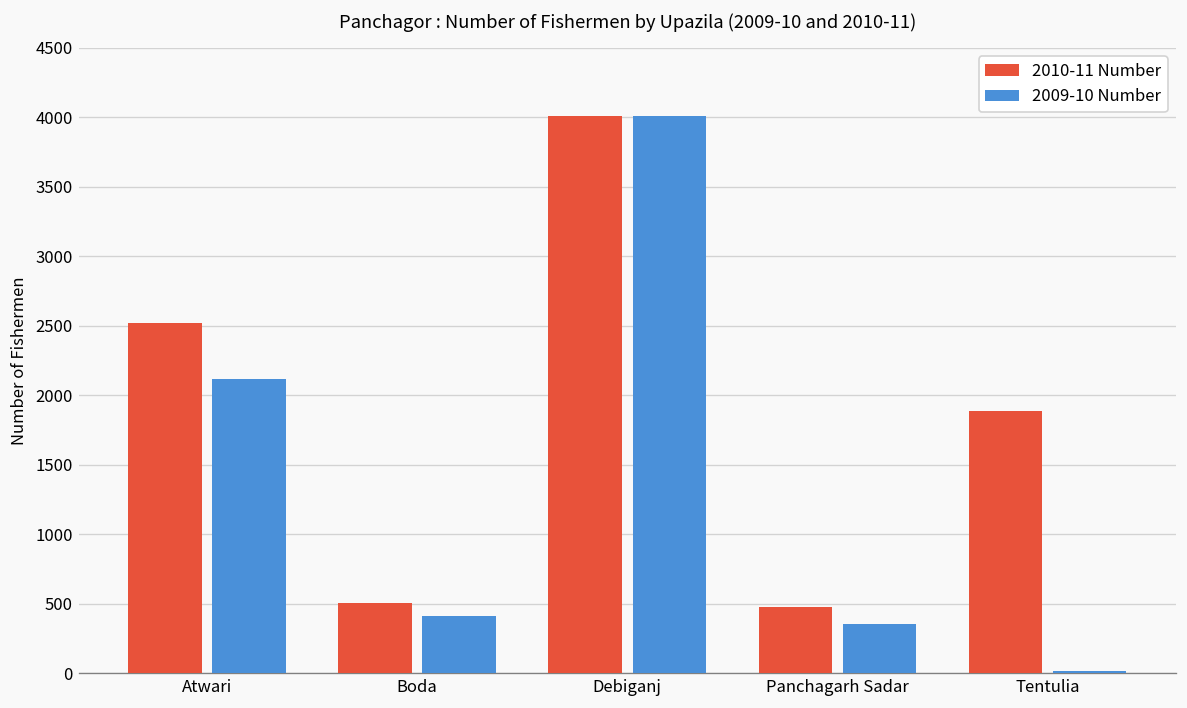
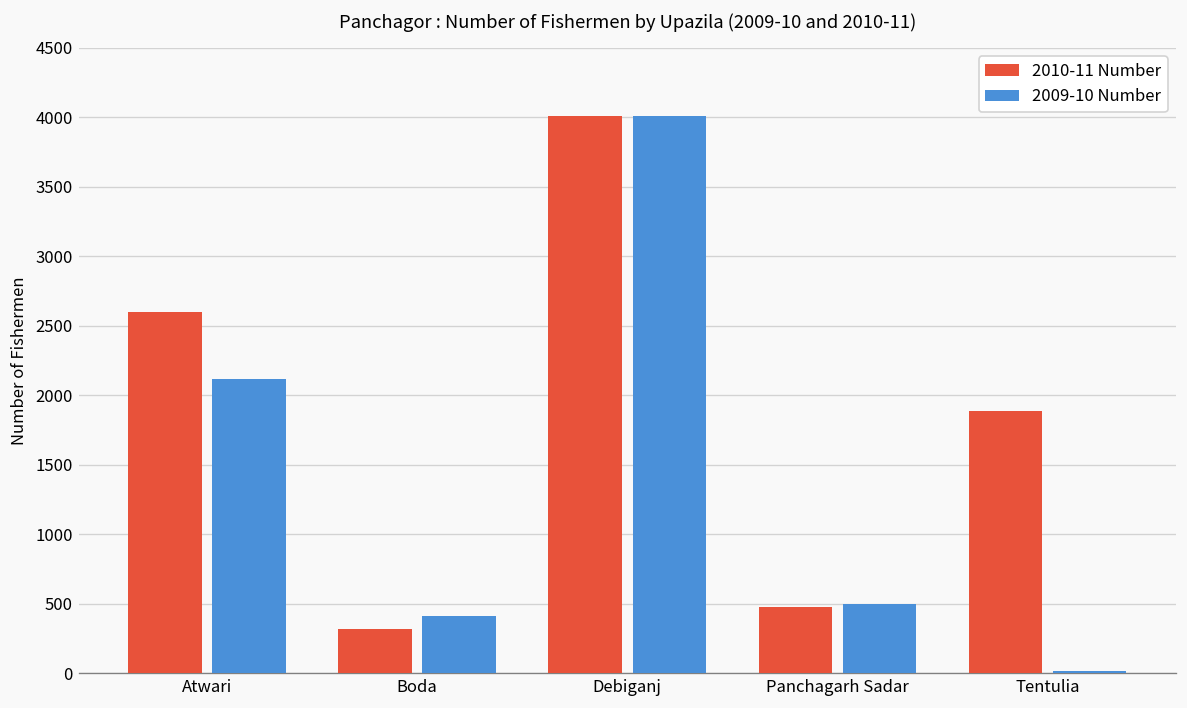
  {
    "2010-11 Number": {
-     "Atwari": 2520,
-     "Boda": 510,
+     "Atwari": 2600,
+     "Boda": 320,
      "Debiganj": 4010,
      "Panchagarh Sadar": 480,
      "Tentulia": 1880
    },
    "2009-10 Number": {
      "Atwari": 2120,
      "Boda": 410,
      "Debiganj": 4010,
-     "Panchagarh Sadar": 360
+     "Panchagarh Sadar": 500
    }
  }
